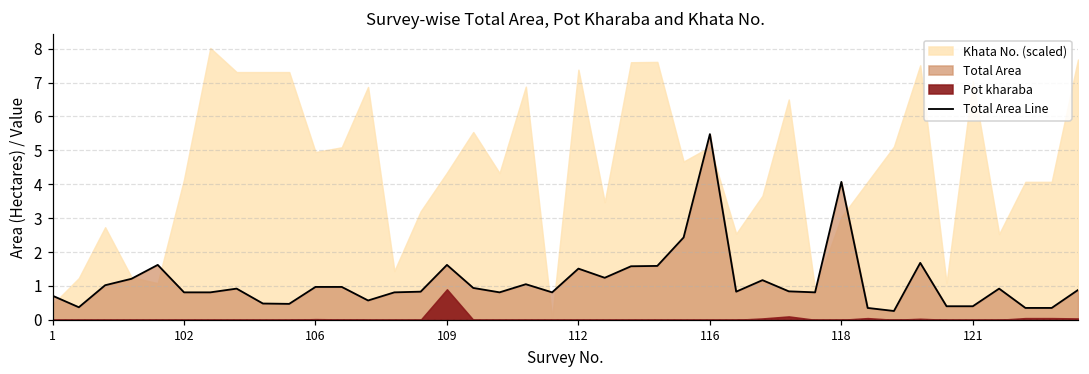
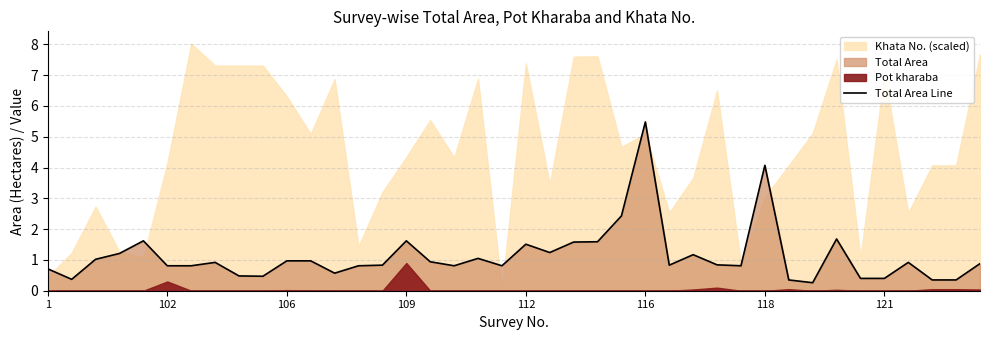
  {
    "Khata No. (scaled)": {
      "102": 4.1,
-     "106": 5.0,
+     "106": 6.3,
      "109": 4.3,
      "112": 7.4,
      "116": 5.1,
      "118": 3.0
    },
    "Total Area": {
      "102": 0.8,
      "106": 1.0,
      "109": 1.6,
      "112": 1.5,
      "116": 5.5,
      "118": 4.1,
      "121": 0.4
    },
    "Pot kharaba": {
-     "102": 0.0,
+     "102": 0.3,
      "109": 0.9,
      "112": 0.0,
      "116": 0.0,
      "118": 0.0,
      "121": 0.0
    }
  }
